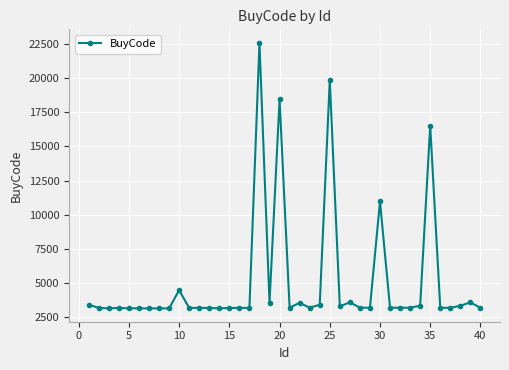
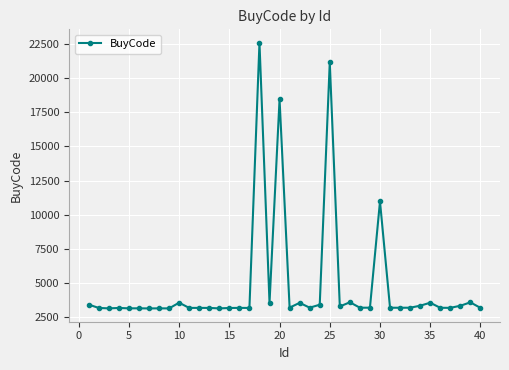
  {
    "5": 3200,
-   "10": 4500,
+   "10": 3600,
    "15": 3200,
    "20": 18500,
-   "25": 19900,
+   "25": 21200,
    "30": 11000,
-   "35": 16500,
+   "35": 3600,
    "40": 3200
  }
